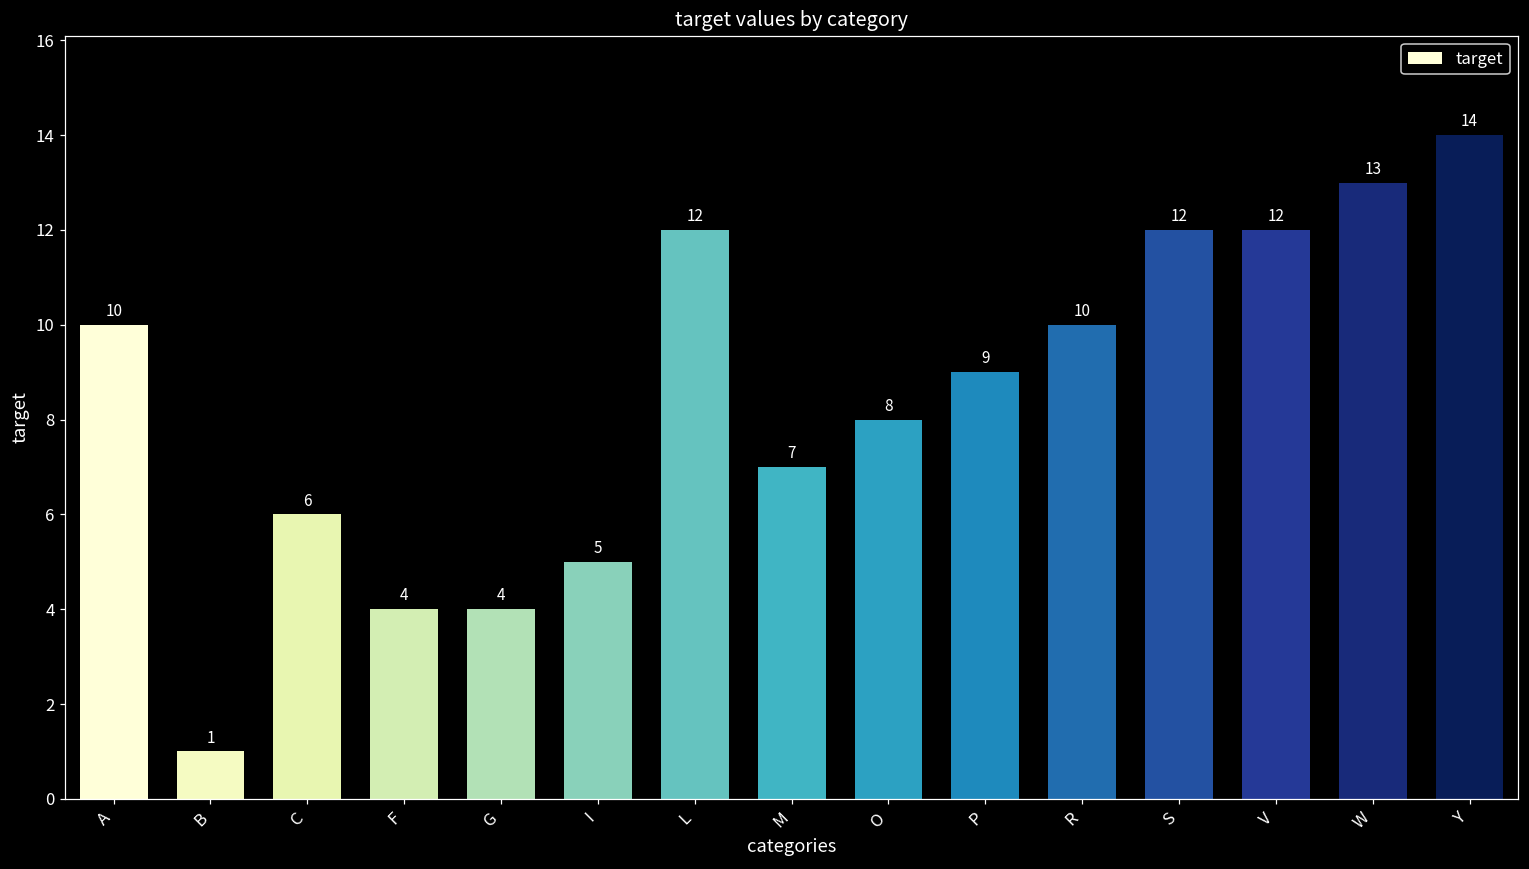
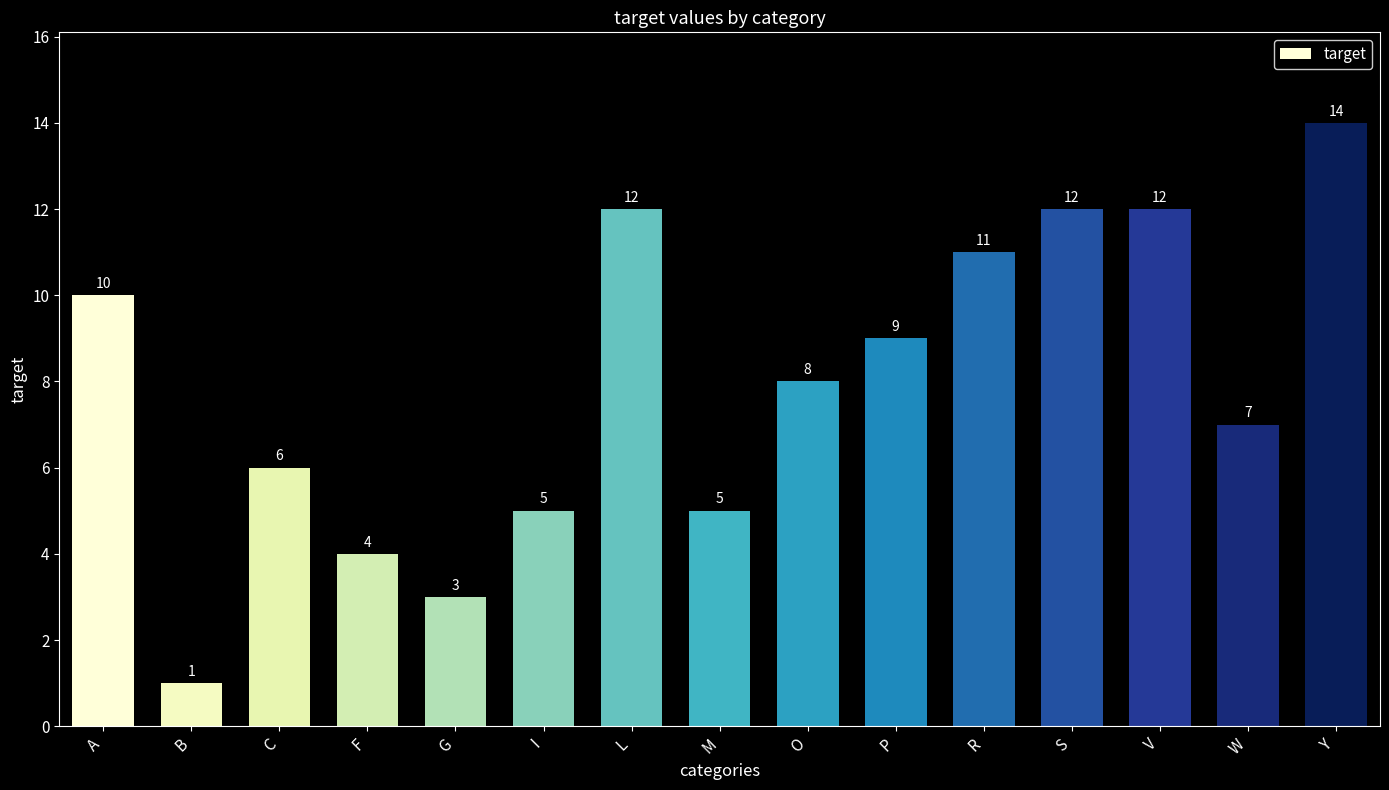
  {
    "A": 10,
    "B": 1,
    "C": 6,
    "F": 4,
-   "G": 4,
+   "G": 3,
    "I": 5,
    "L": 12,
-   "M": 7,
+   "M": 5,
    "O": 8,
    "P": 9,
-   "R": 10,
+   "R": 11,
    "S": 12,
    "V": 12,
-   "W": 13,
+   "W": 7,
    "Y": 14
  }
